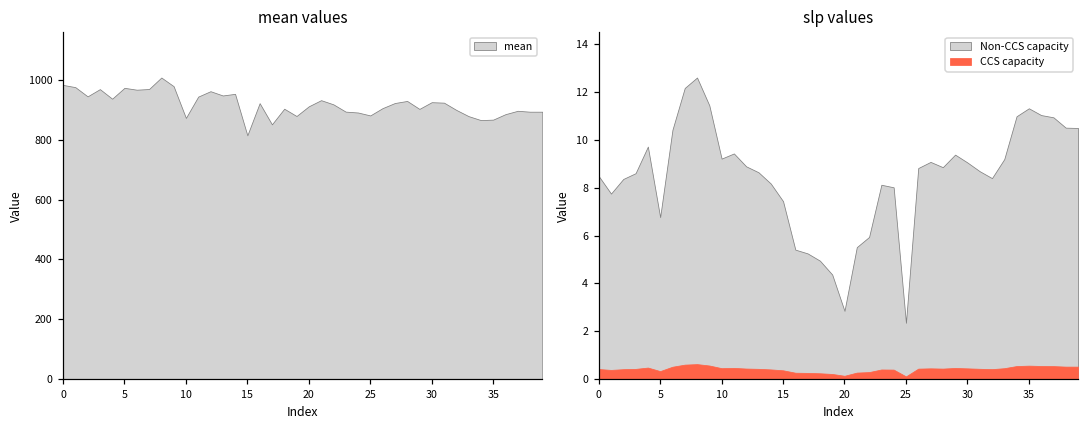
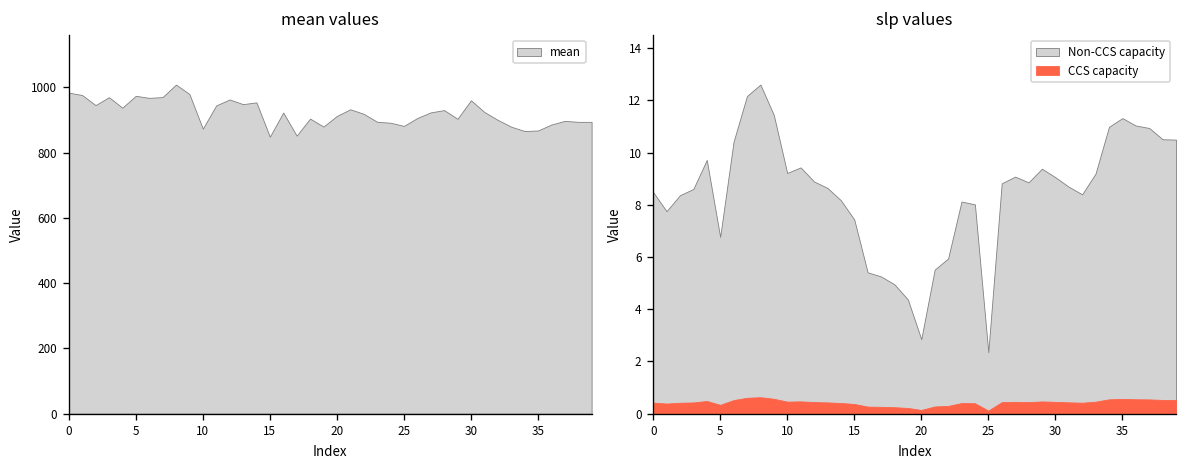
  {
    "mean values": {
      "0": 980,
      "5": 970,
      "10": 870,
-     "15": 810,
+     "15": 850,
      "20": 910,
      "25": 880,
-     "30": 930,
+     "30": 960,
      "35": 870
    }
  }
